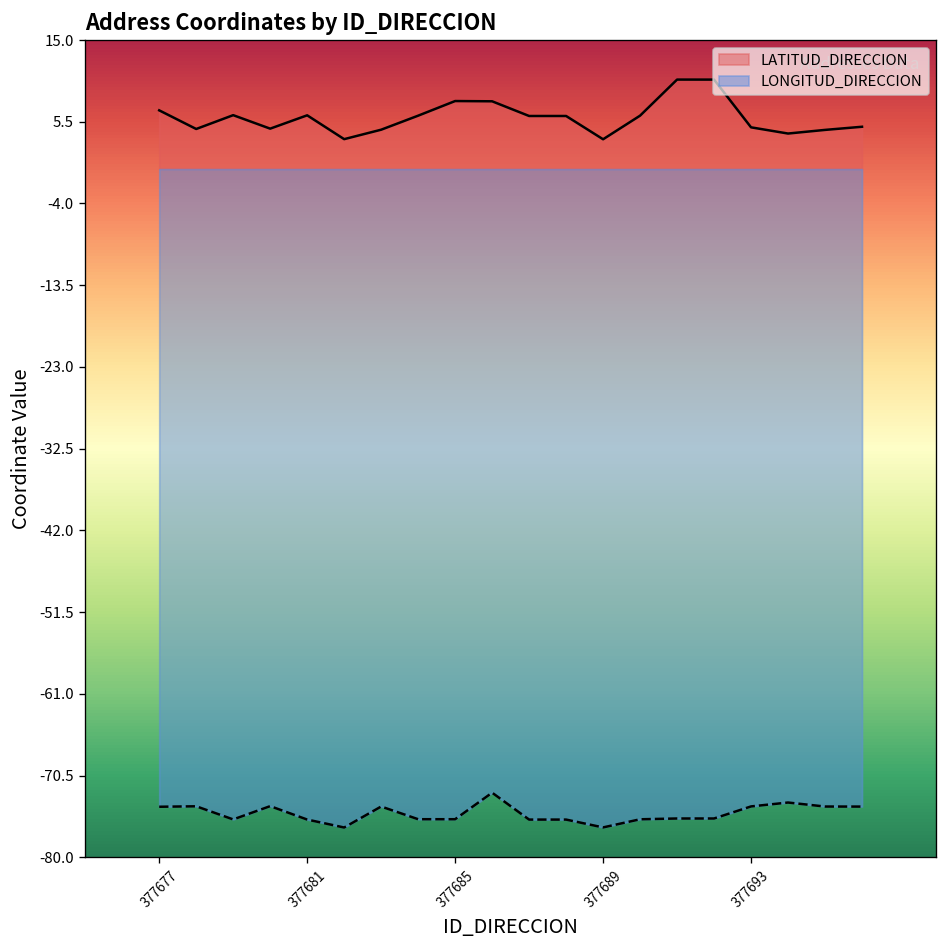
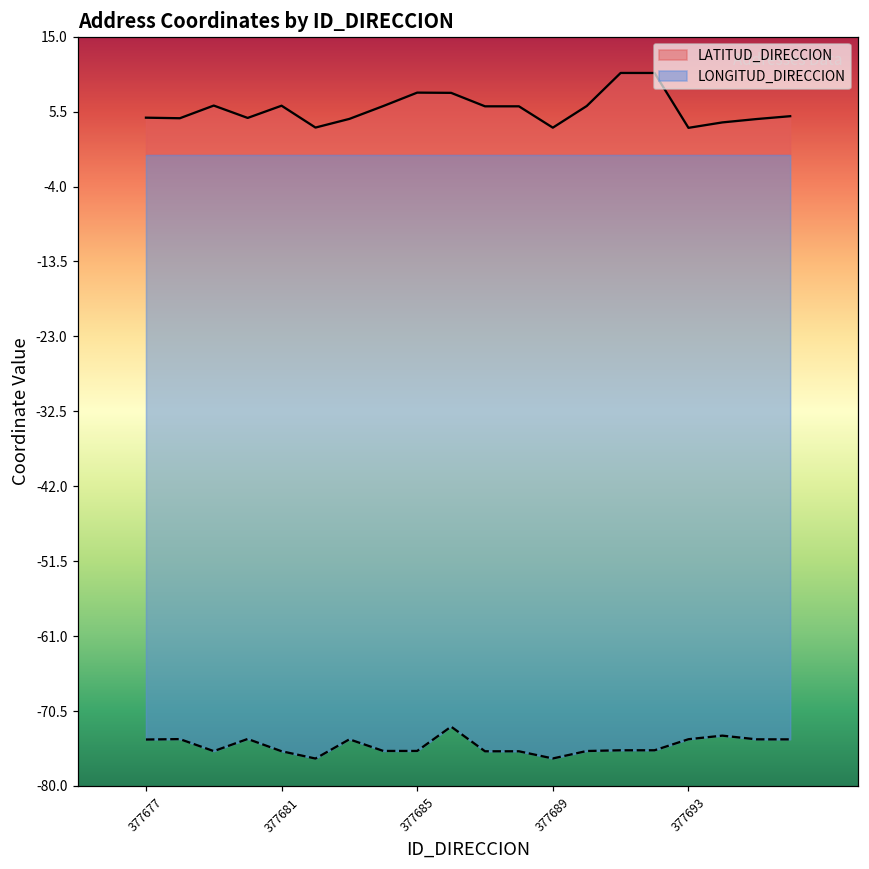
  {
    "LATITUD_DIRECCION": {
-     "377677": 7,
+     "377677": 5,
      "377681": 6,
      "377685": 8,
      "377689": 3,
-     "377693": 5
+     "377693": 3
    }
  }
